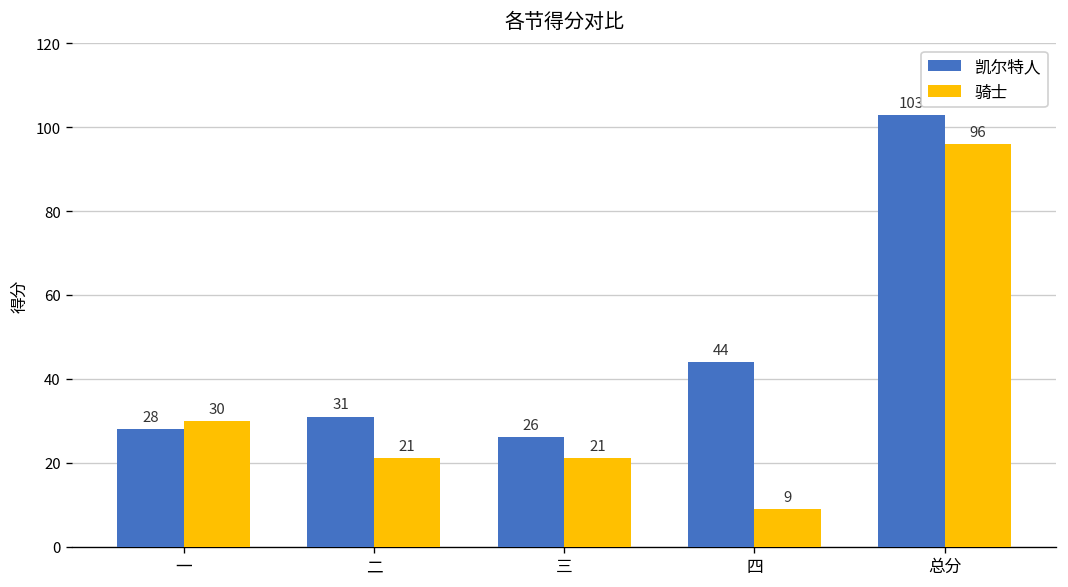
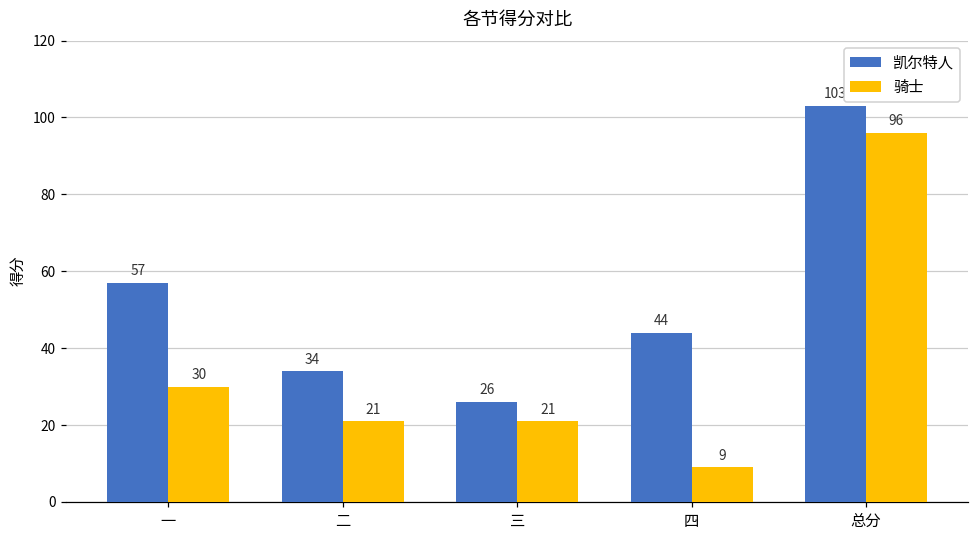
  {
    "凯尔特人": {
-     "一": 28,
-     "二": 31,
+     "一": 57,
+     "二": 34,
      "三": 26,
      "四": 44
    },
    "骑士": {
      "一": 30,
      "二": 21,
      "三": 21,
      "四": 9,
      "总分": 96
    }
  }
